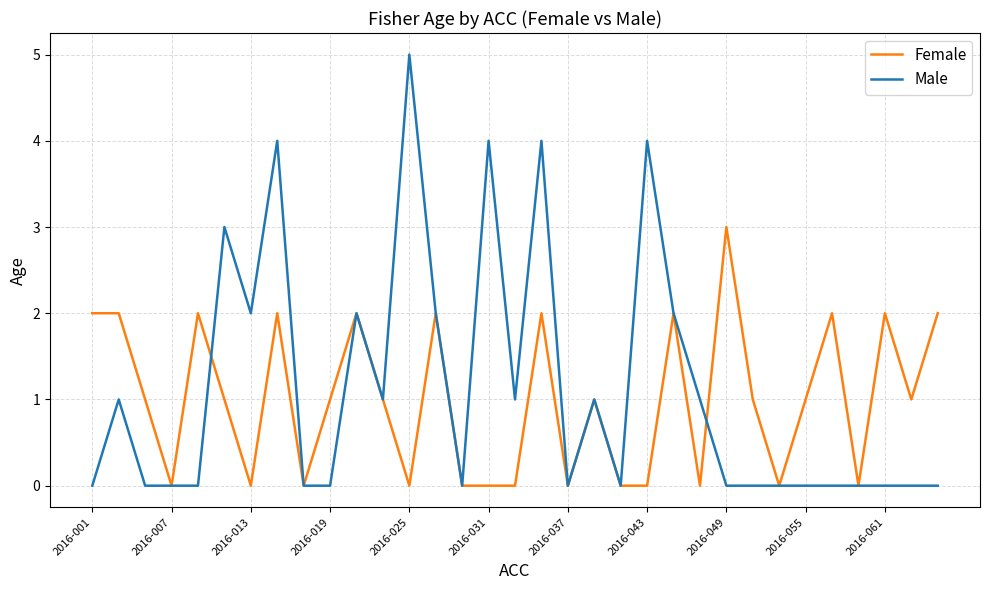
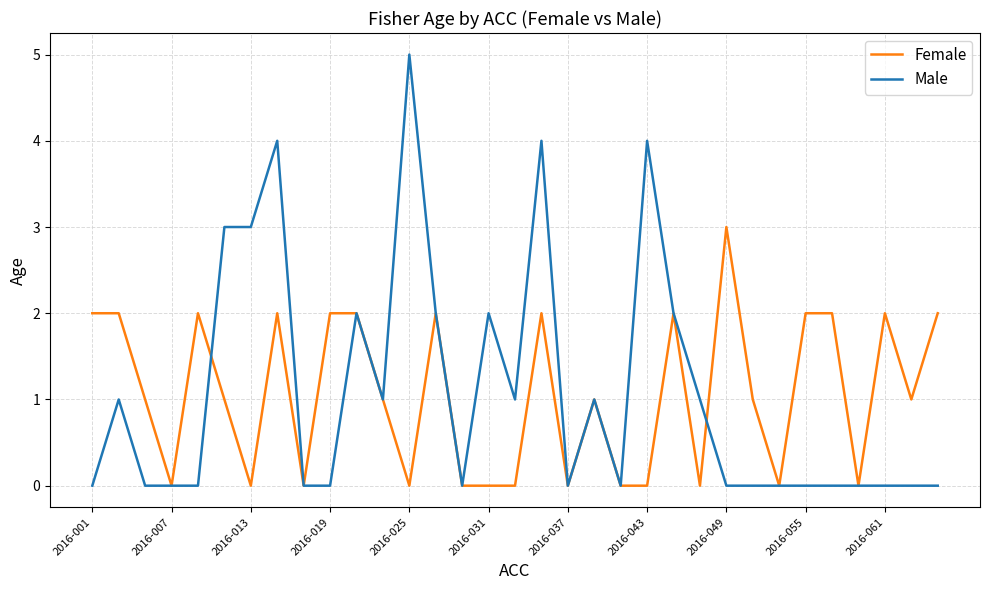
  {
    "Female": {
      "2016-001": 2,
      "2016-013": 0,
-     "2016-019": 1,
+     "2016-019": 2,
      "2016-025": 0,
      "2016-031": 0,
      "2016-043": 0,
      "2016-049": 3,
-     "2016-055": 1,
+     "2016-055": 2,
      "2016-061": 2
    },
    "Male": {
      "2016-001": 0,
-     "2016-013": 2,
+     "2016-013": 3,
      "2016-019": 0,
      "2016-025": 5,
-     "2016-031": 4,
+     "2016-031": 2,
      "2016-043": 4,
      "2016-049": 0,
      "2016-055": 0,
      "2016-061": 0
    }
  }
